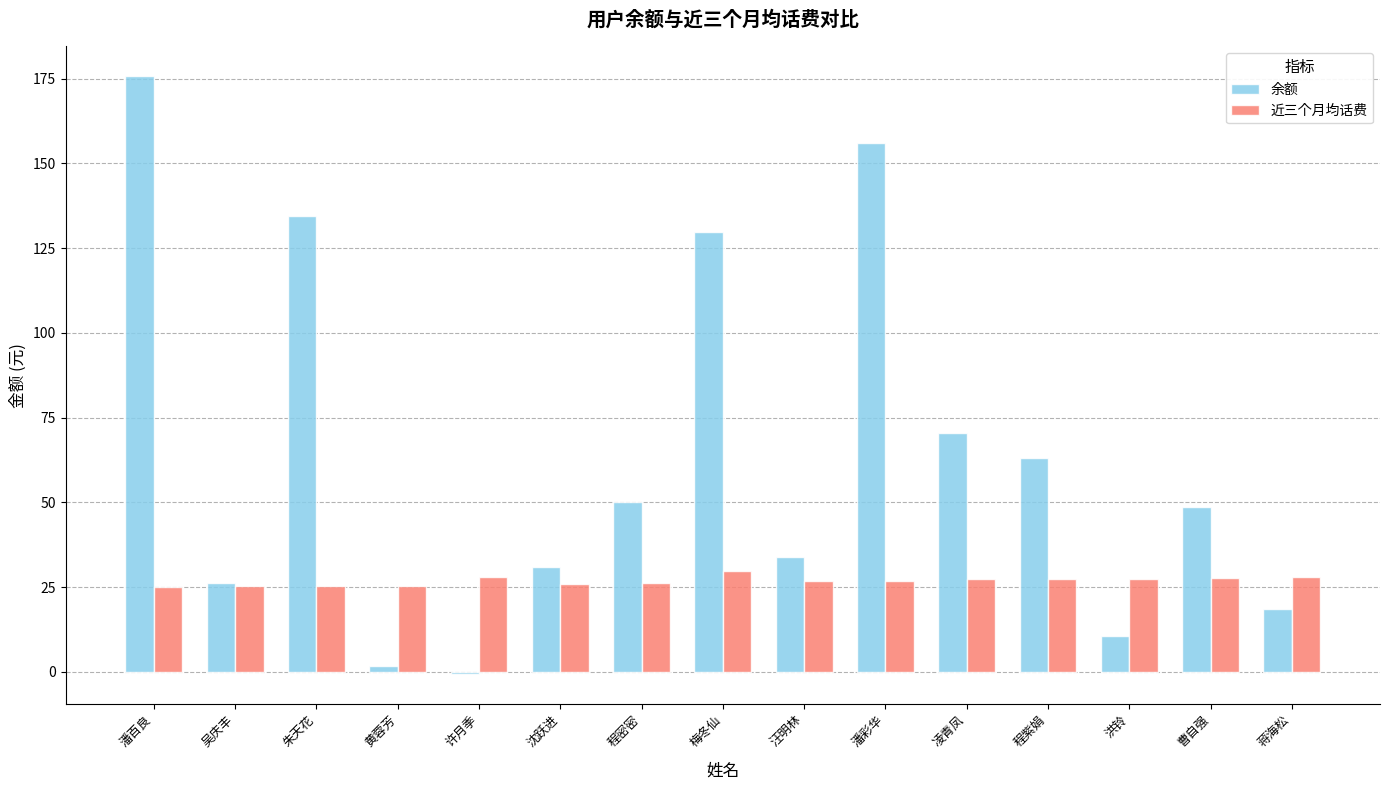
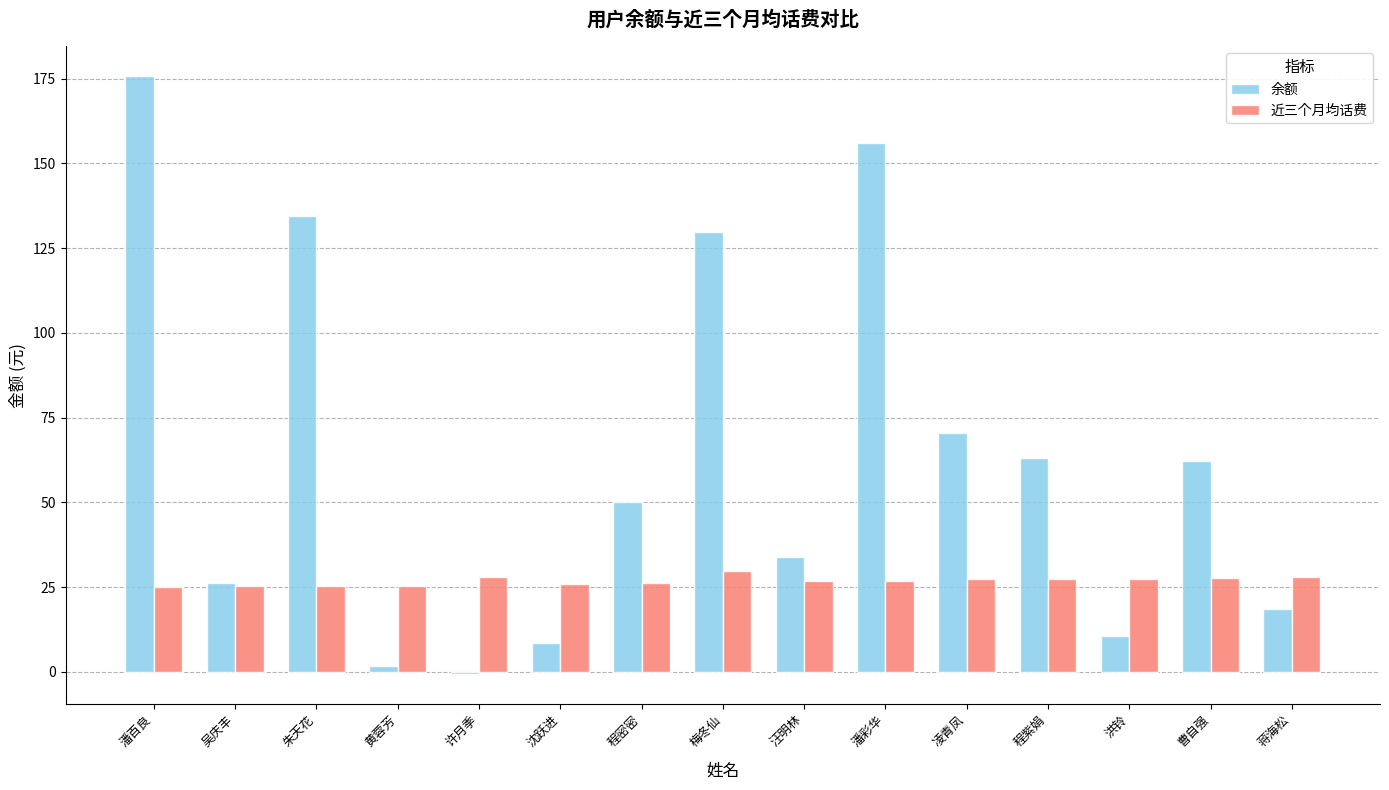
  {
    "余额": {
      "潘百良": 176,
      "吴庆丰": 26,
      "朱天花": 135,
      "黄蓉芳": 2,
-     "沈跃进": 31,
+     "沈跃进": 8,
      "程密密": 50,
      "梅冬仙": 130,
      "汪明林": 34,
      "潘彩华": 156,
      "凌青凤": 71,
      "程紫娟": 63,
      "洪铃": 11,
-     "曹自强": 49,
+     "曹自强": 62,
      "蒋海松": 19
    },
    "近三个月均话费": {
      "潘百良": 25,
      "吴庆丰": 25,
      "朱天花": 25,
      "黄蓉芳": 25,
      "许月季": 28,
      "沈跃进": 26,
      "程密密": 26,
      "梅冬仙": 30,
      "汪明林": 27,
      "潘彩华": 27,
      "凌青凤": 27,
      "程紫娟": 27,
      "洪铃": 27,
      "曹自强": 28,
      "蒋海松": 28
    }
  }
